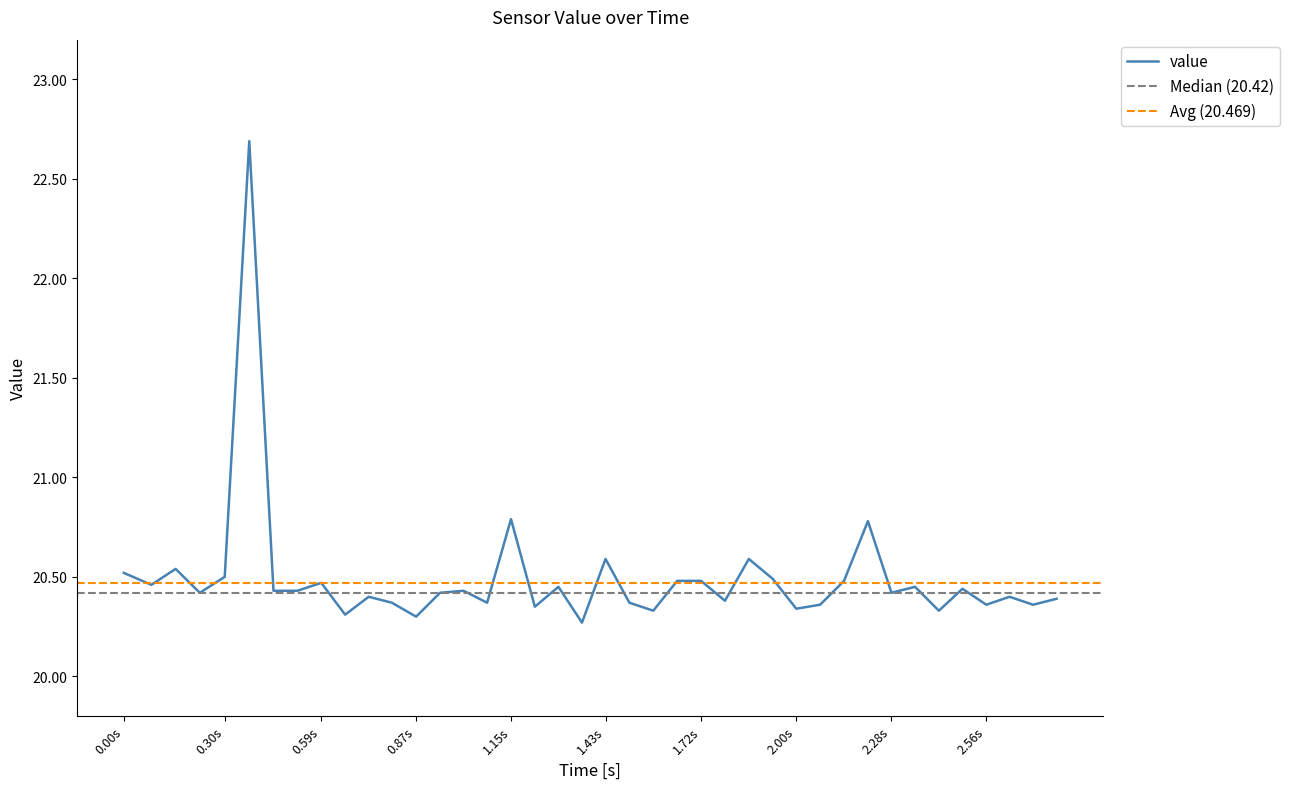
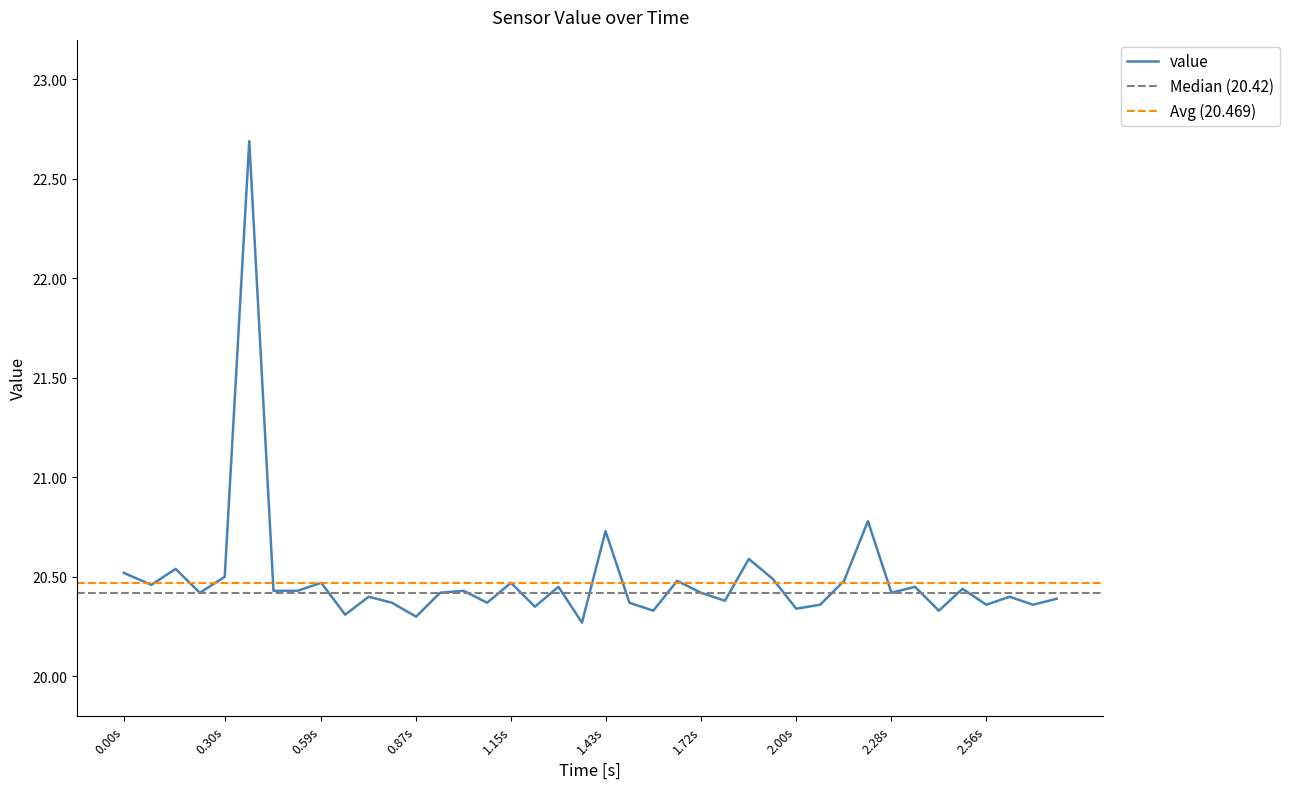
  {
    "0.00s": 20.52,
    "0.30s": 20.50,
    "0.59s": 20.47,
    "0.87s": 20.30,
-   "1.15s": 20.79,
-   "1.43s": 20.59,
-   "1.72s": 20.48,
+   "1.15s": 20.47,
+   "1.43s": 20.73,
+   "1.72s": 20.42,
    "2.00s": 20.34,
    "2.28s": 20.42,
    "2.56s": 20.36
  }
